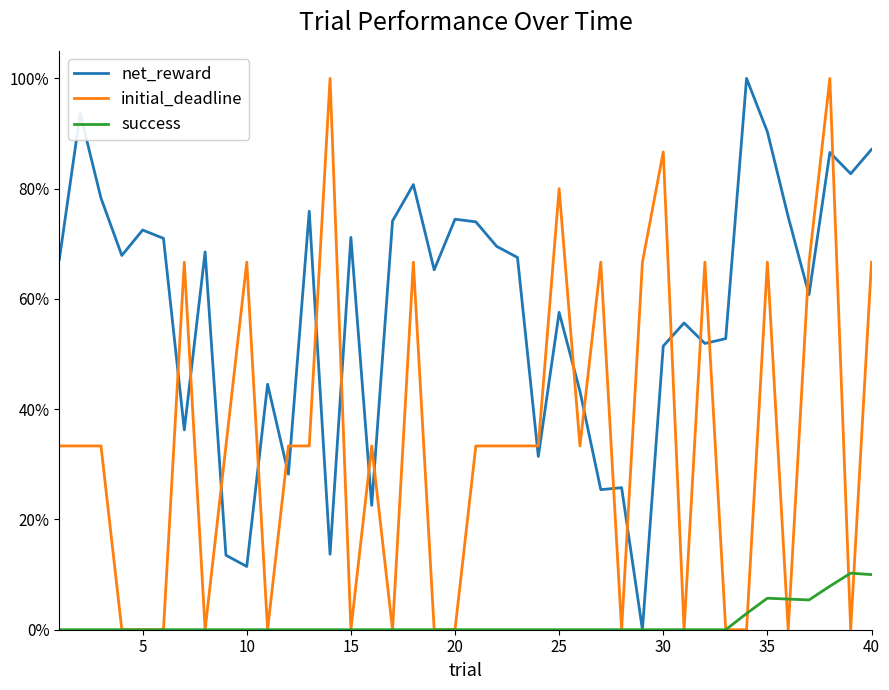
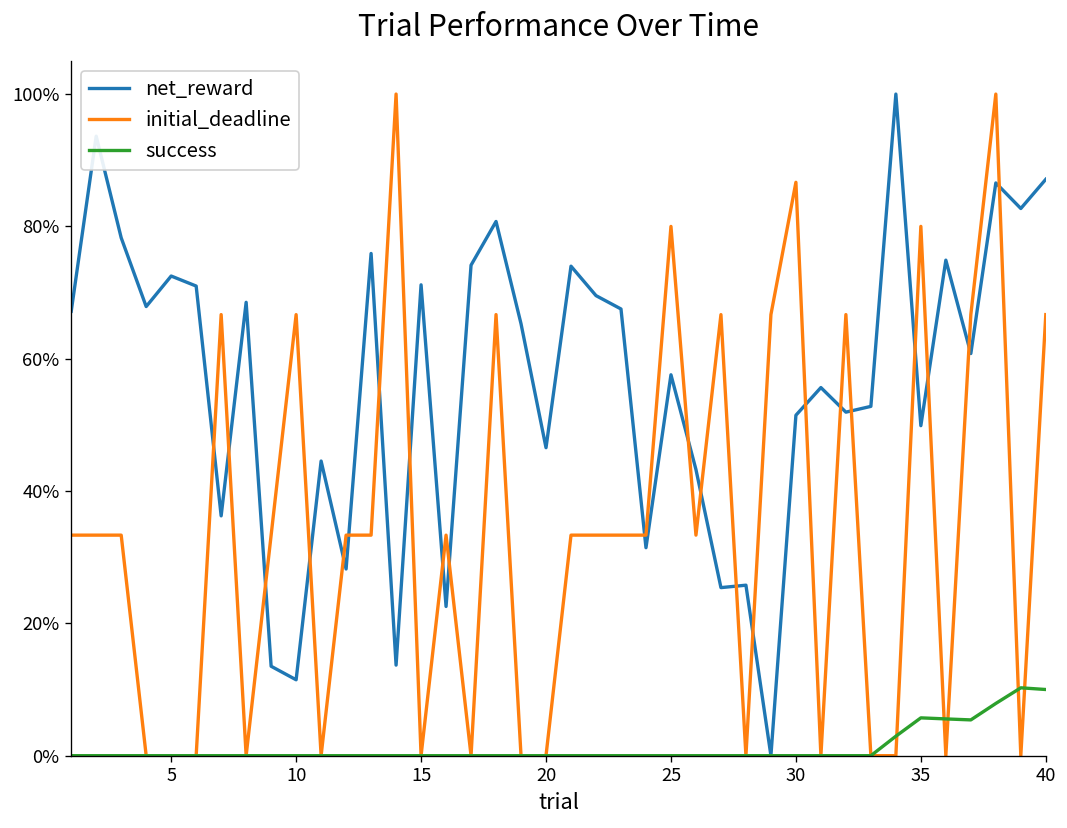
  {
    "net_reward": {
      "5": "72%",
      "10": "11%",
      "15": "71%",
-     "20": "74%",
+     "20": "47%",
      "25": "58%",
      "30": "51%",
-     "35": "90%",
+     "35": "50%",
      "40": "87%"
    },
    "initial_deadline": {
      "10": "67%",
      "25": "80%",
      "30": "87%",
-     "35": "67%",
+     "35": "80%",
      "40": "67%"
    },
    "success": {
      "10": "0%",
      "25": "0%",
      "30": "0%",
      "35": "6%",
      "40": "10%"
    }
  }
